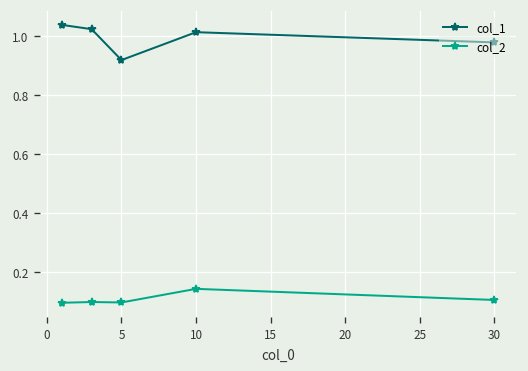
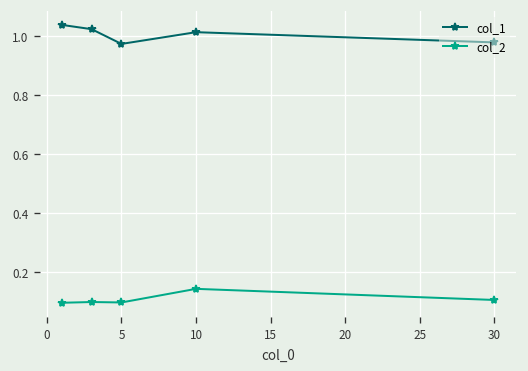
  {
    "col_1": {
-     "5": 0.92,
+     "5": 0.97,
      "10": 1.01
    },
    "col_2": {
      "5": 0.10,
      "10": 0.14,
      "30": 0.11
    }
  }
